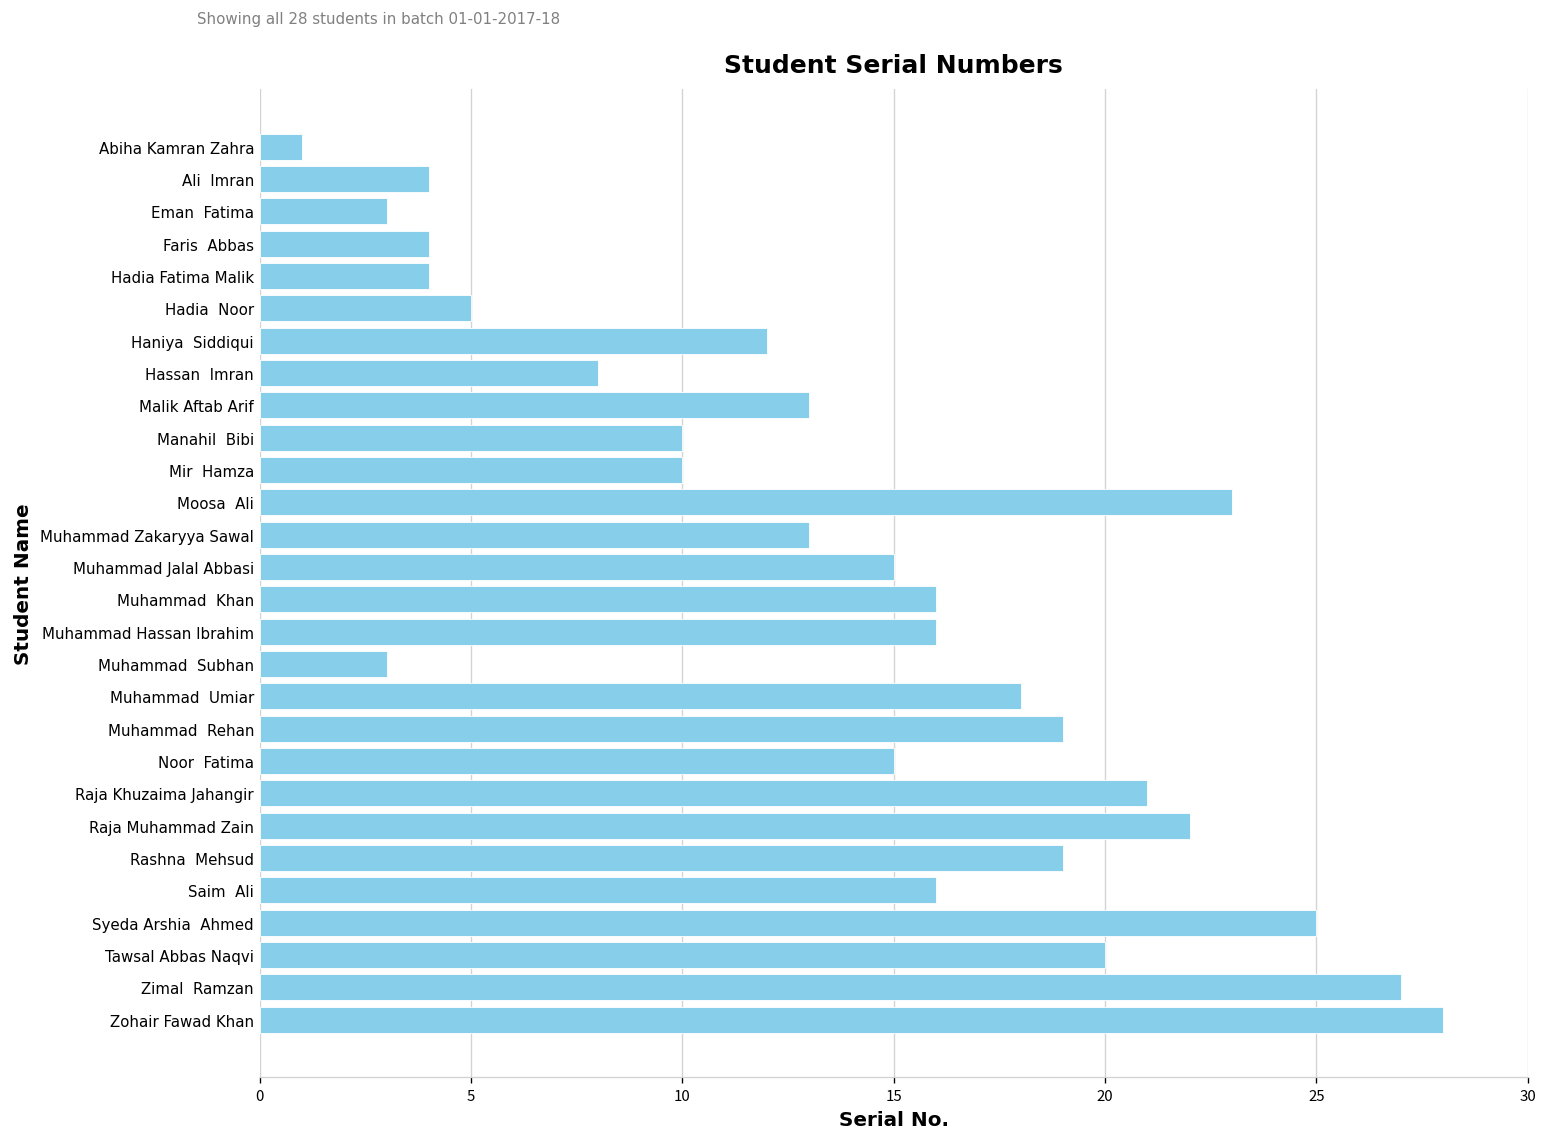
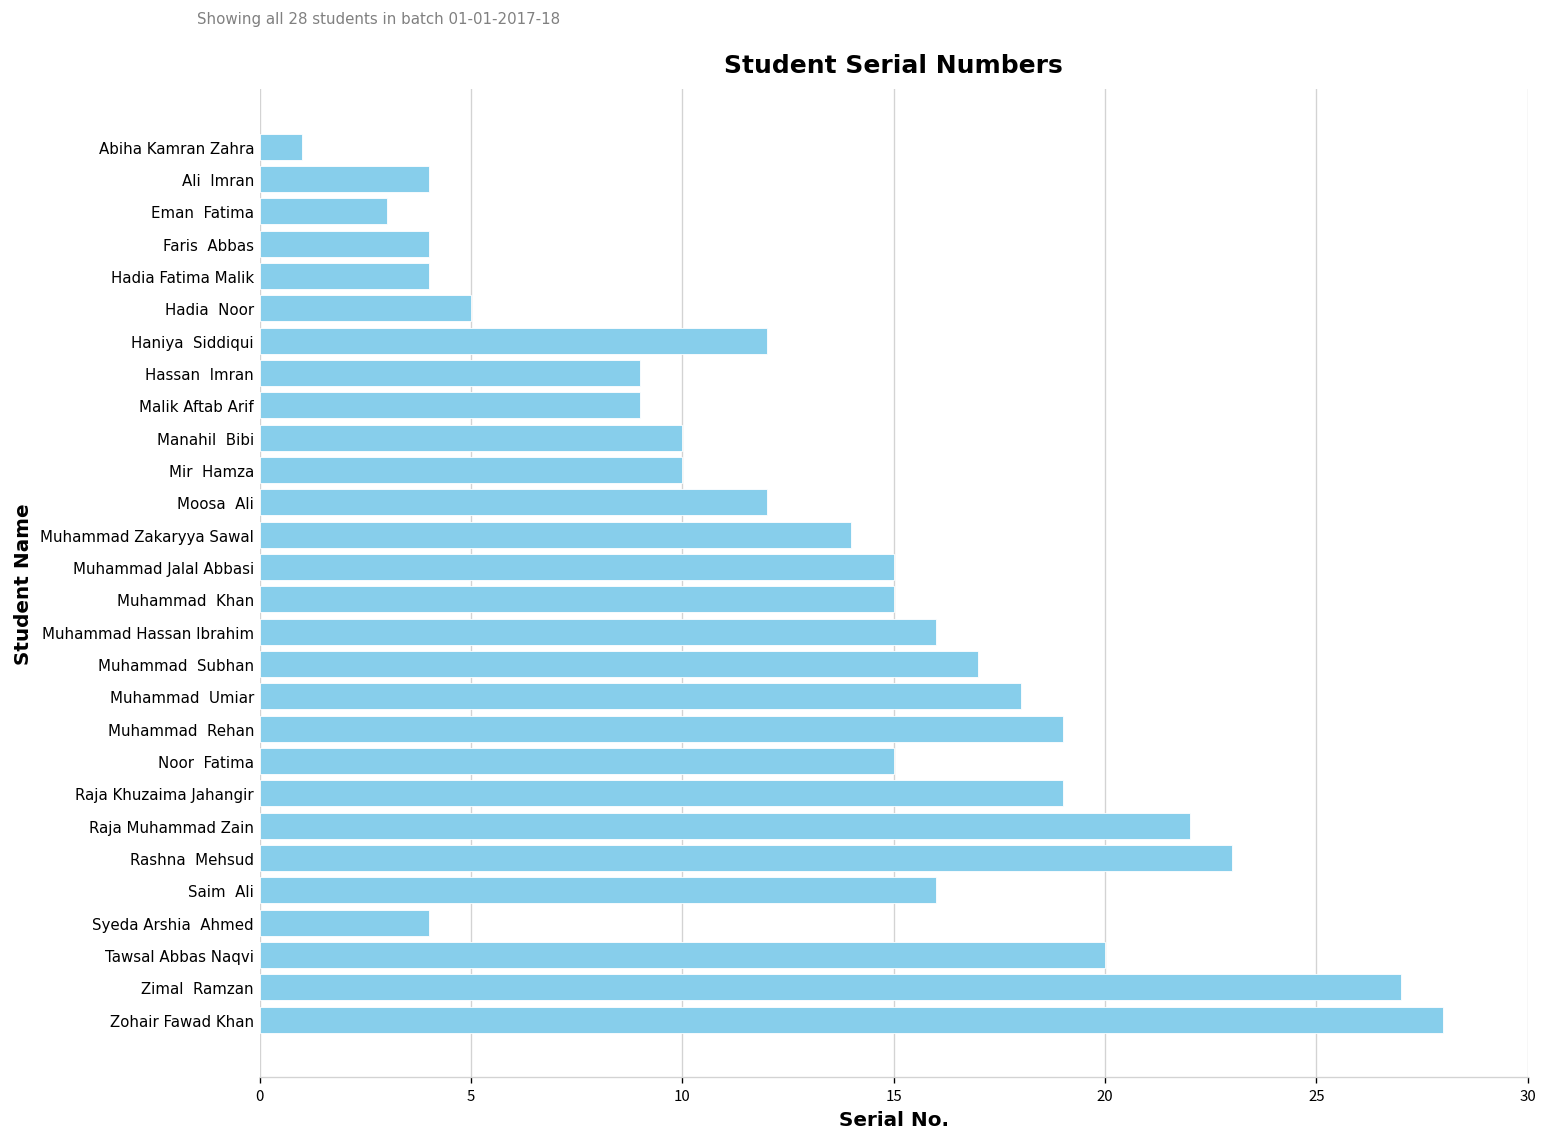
  {
    "Abiha Kamran Zahra": 1,
    "Ali Imran": 4,
    "Eman Fatima": 3,
    "Faris Abbas": 4,
    "Hadia Fatima Malik": 4,
    "Hadia Noor": 5,
    "Haniya Siddiqui": 12,
-   "Hassan Imran": 8,
-   "Malik Aftab Arif": 13,
+   "Hassan Imran": 9,
+   "Malik Aftab Arif": 9,
    "Manahil Bibi": 10,
    "Mir Hamza": 10,
-   "Moosa Ali": 23,
-   "Muhammad Zakaryya Sawal": 13,
+   "Moosa Ali": 12,
+   "Muhammad Zakaryya Sawal": 14,
    "Muhammad Jalal Abbasi": 15,
-   "Muhammad Khan": 16,
+   "Muhammad Khan": 15,
    "Muhammad Hassan Ibrahim": 16,
-   "Muhammad Subhan": 3,
+   "Muhammad Subhan": 17,
    "Muhammad Umiar": 18,
    "Muhammad Rehan": 19,
    "Noor Fatima": 15,
-   "Raja Khuzaima Jahangir": 21,
+   "Raja Khuzaima Jahangir": 19,
    "Raja Muhammad Zain": 22,
-   "Rashna Mehsud": 19,
+   "Rashna Mehsud": 23,
    "Saim Ali": 16,
-   "Syeda Arshia Ahmed": 25,
+   "Syeda Arshia Ahmed": 4,
    "Tawsal Abbas Naqvi": 20,
    "Zimal Ramzan": 27,
    "Zohair Fawad Khan": 28
  }
